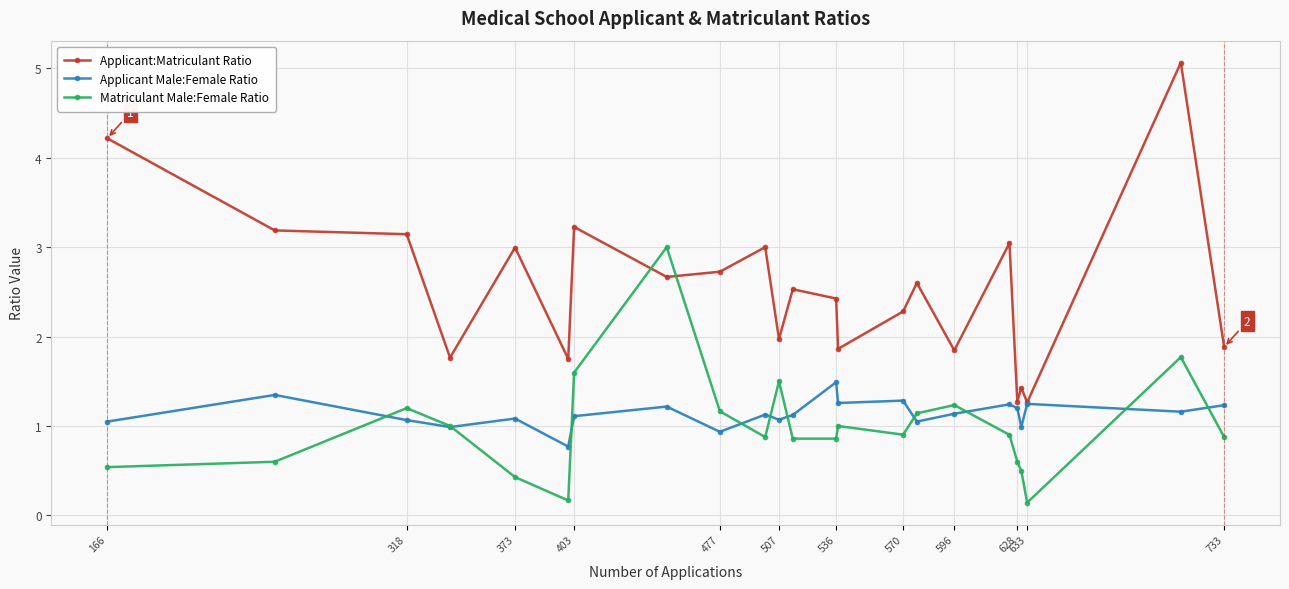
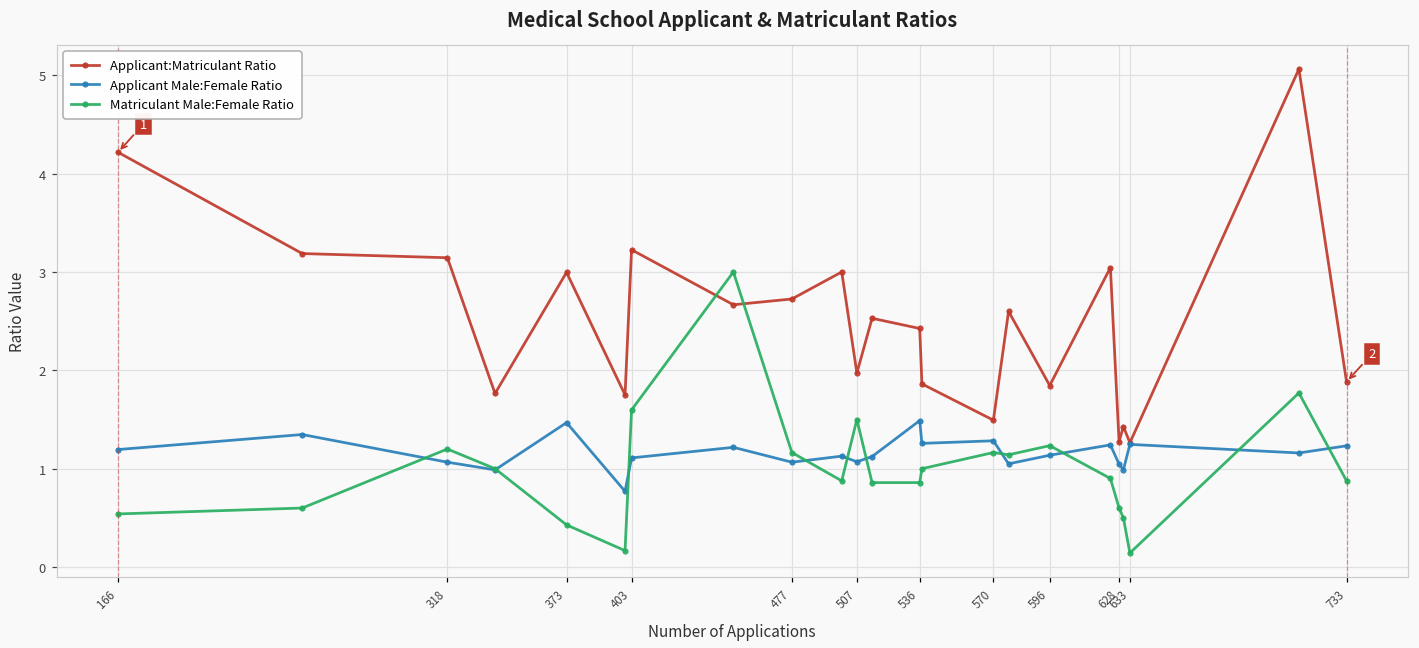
  {
    "Applicant:Matriculant Ratio": {
      "166": 4.2,
      "318": 3.1,
      "373": 3.0,
      "403": 3.2,
      "477": 2.7,
      "507": 2.0,
      "536": 2.4,
-     "570": 2.3,
+     "570": 1.5,
      "596": 1.8,
      "628": 1.3,
      "733": 1.9
    },
    "Applicant Male:Female Ratio": {
-     "166": 1.0,
+     "166": 1.2,
      "318": 1.1,
-     "373": 1.1,
+     "373": 1.5,
      "403": 1.1,
-     "477": 0.9,
+     "477": 1.1,
      "507": 1.1,
      "536": 1.5,
      "570": 1.3,
      "596": 1.1,
-     "628": 1.2,
+     "628": 1.0,
      "733": 1.2
    },
    "Matriculant Male:Female Ratio": {
      "166": 0.5,
      "318": 1.2,
      "373": 0.4,
      "403": 1.6,
      "477": 1.2,
      "507": 1.5,
      "536": 0.9,
-     "570": 0.9,
+     "570": 1.2,
      "596": 1.2,
      "628": 0.6,
      "633": 0.1,
      "733": 0.9
    }
  }
